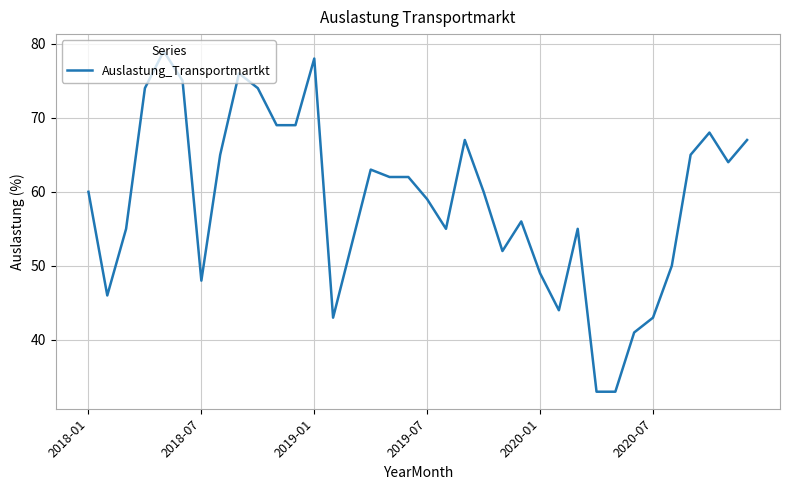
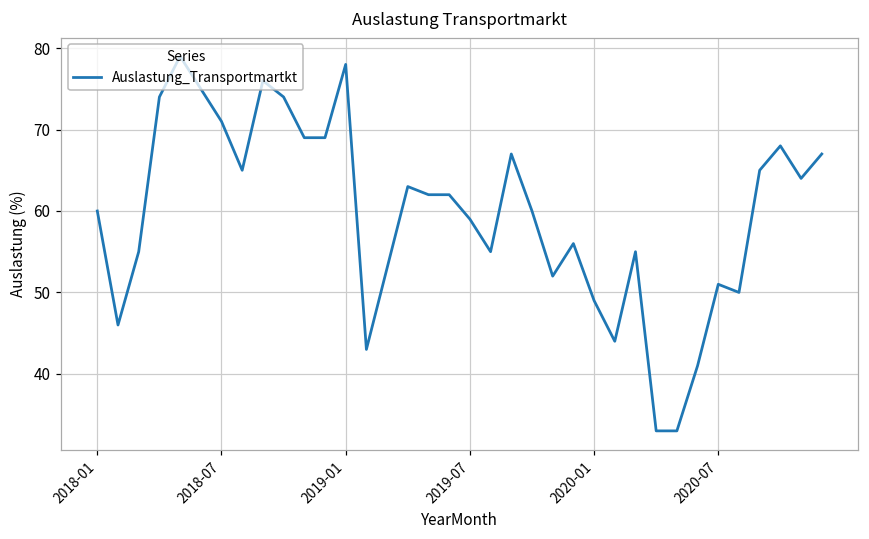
  {
    "2018-01": 60,
-   "2018-07": 48,
+   "2018-07": 71,
    "2019-01": 78,
    "2019-07": 59,
    "2020-01": 49,
-   "2020-07": 43
+   "2020-07": 51
  }
